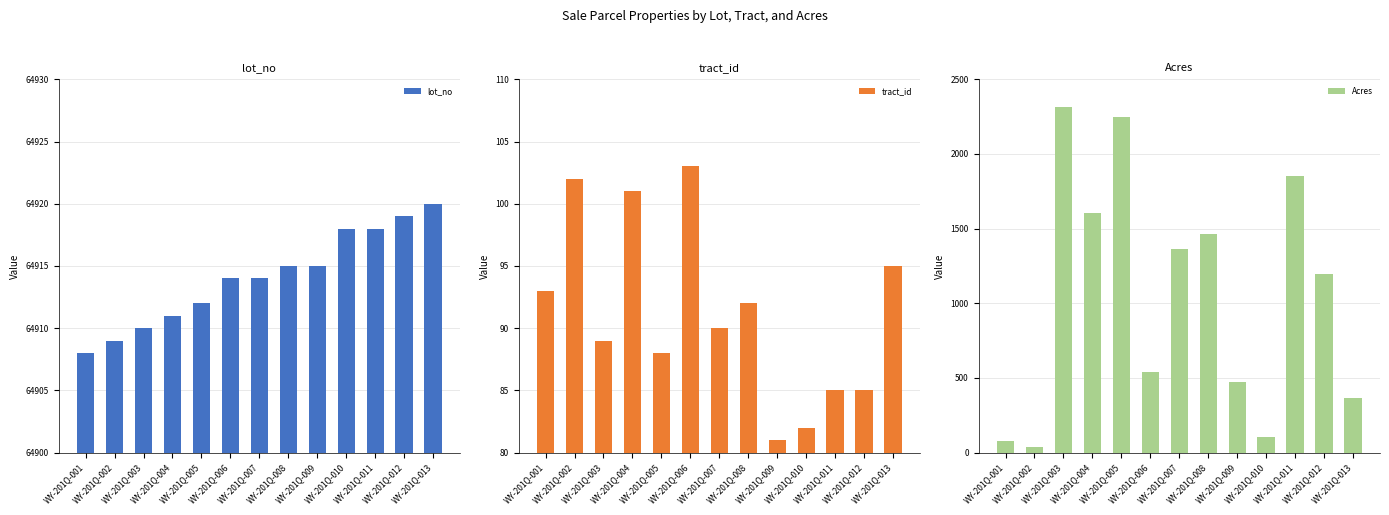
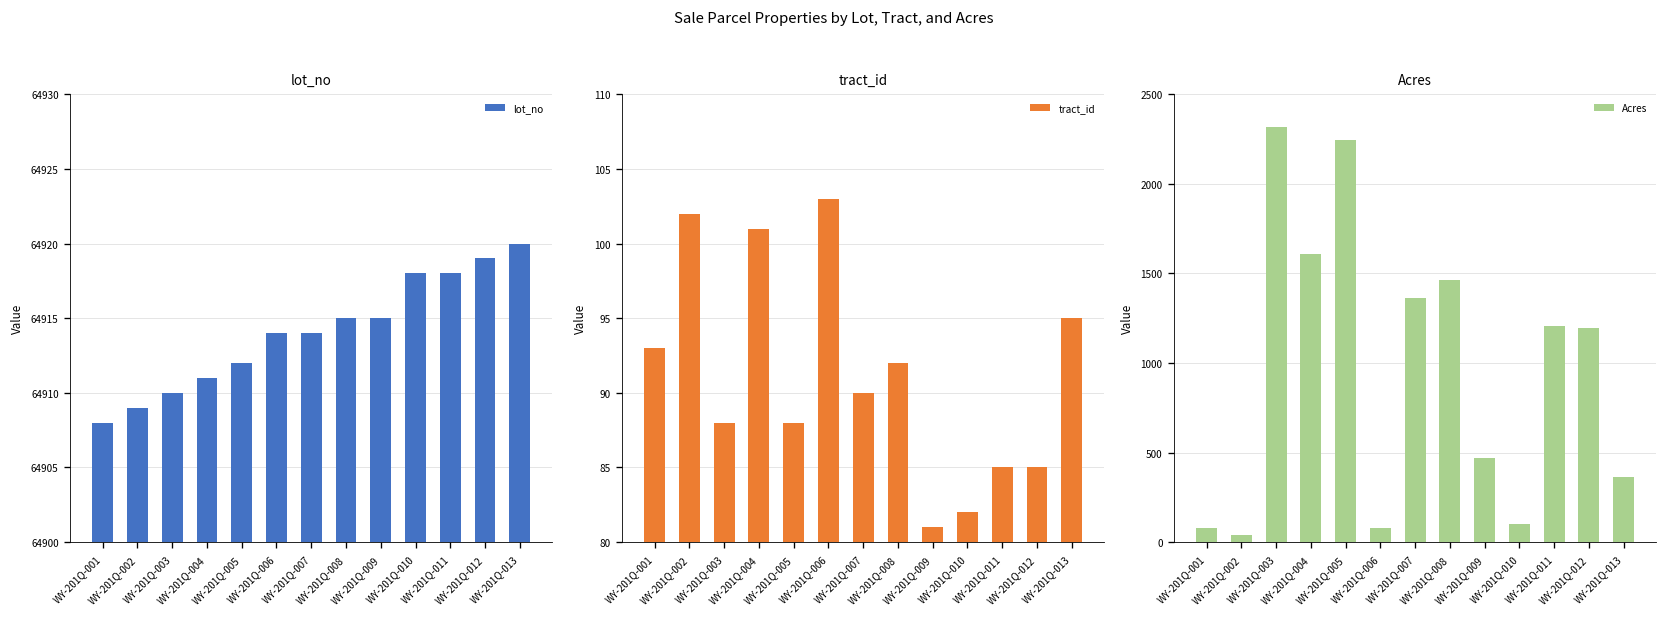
  {
    "lot_no": {
      "WY-201Q-001": 64908.0,
      "WY-201Q-002": 64909.0,
      "WY-201Q-003": 64910.0,
      "WY-201Q-004": 64911.0,
      "WY-201Q-005": 64912.0,
      "WY-201Q-006": 64914.0,
      "WY-201Q-007": 64914.0,
      "WY-201Q-008": 64915.0,
      "WY-201Q-009": 64915.0,
      "WY-201Q-010": 64918.0,
      "WY-201Q-011": 64918.0,
      "WY-201Q-012": 64919.0,
      "WY-201Q-013": 64920.0
    },
    "tract_id": {
      "WY-201Q-001": 93,
      "WY-201Q-002": 102,
-     "WY-201Q-003": 89,
+     "WY-201Q-003": 88,
      "WY-201Q-004": 101,
      "WY-201Q-005": 88,
      "WY-201Q-006": 103,
      "WY-201Q-007": 90,
      "WY-201Q-008": 92,
      "WY-201Q-009": 81,
      "WY-201Q-010": 82,
      "WY-201Q-011": 85,
      "WY-201Q-012": 85,
      "WY-201Q-013": 95
    },
    "Acres": {
      "WY-201Q-001": 80,
      "WY-201Q-002": 40,
      "WY-201Q-003": 2320,
      "WY-201Q-004": 1610,
      "WY-201Q-005": 2250,
-     "WY-201Q-006": 540,
+     "WY-201Q-006": 80,
      "WY-201Q-007": 1370,
      "WY-201Q-008": 1460,
      "WY-201Q-009": 470,
      "WY-201Q-010": 100,
-     "WY-201Q-011": 1850,
+     "WY-201Q-011": 1200,
      "WY-201Q-012": 1190,
      "WY-201Q-013": 370
    }
  }
